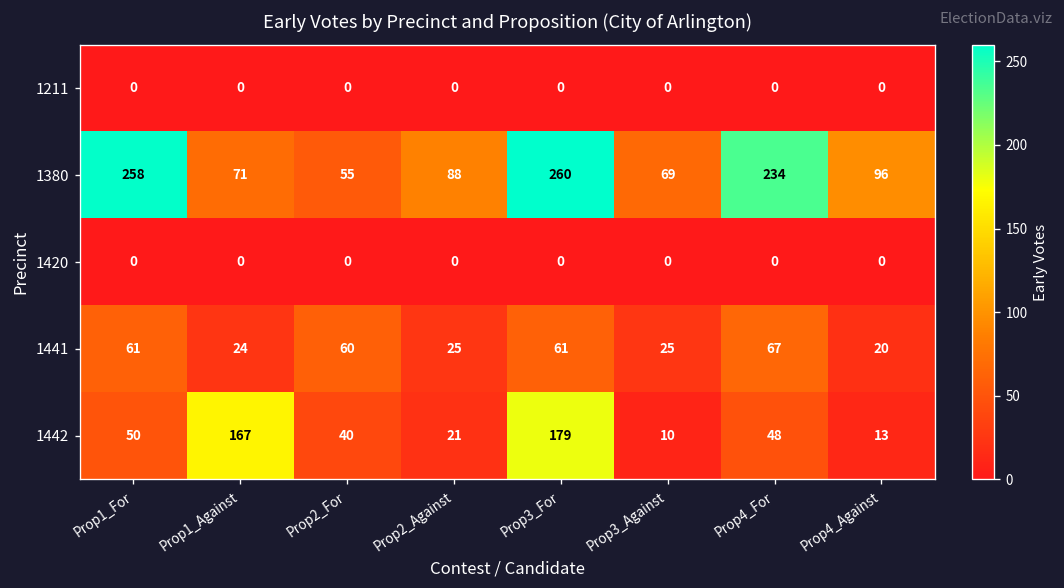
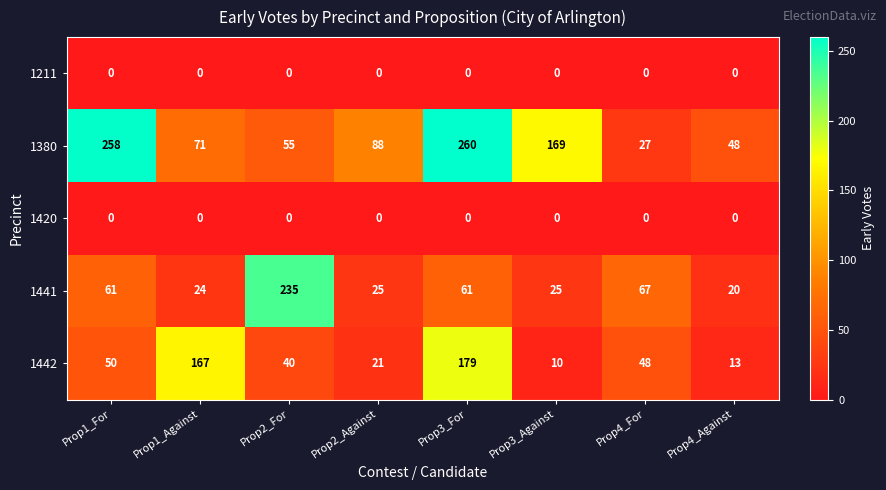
  {
    "1211": {
      "Prop1_For": 0,
      "Prop1_Against": 0,
      "Prop2_For": 0,
      "Prop2_Against": 0,
      "Prop3_For": 0,
      "Prop3_Against": 0,
      "Prop4_For": 0,
      "Prop4_Against": 0
    },
    "1380": {
      "Prop1_For": 258,
      "Prop1_Against": 71,
      "Prop2_For": 55,
      "Prop2_Against": 88,
      "Prop3_For": 260,
-     "Prop3_Against": 69,
-     "Prop4_For": 234,
-     "Prop4_Against": 96
+     "Prop3_Against": 169,
+     "Prop4_For": 27,
+     "Prop4_Against": 48
    },
    "1420": {
      "Prop1_For": 0,
      "Prop1_Against": 0,
      "Prop2_For": 0,
      "Prop2_Against": 0,
      "Prop3_For": 0,
      "Prop3_Against": 0,
      "Prop4_For": 0,
      "Prop4_Against": 0
    },
    "1441": {
      "Prop1_For": 61,
      "Prop1_Against": 24,
-     "Prop2_For": 60,
+     "Prop2_For": 235,
      "Prop2_Against": 25,
      "Prop3_For": 61,
      "Prop3_Against": 25,
      "Prop4_For": 67,
      "Prop4_Against": 20
    },
    "1442": {
      "Prop1_For": 50,
      "Prop1_Against": 167,
      "Prop2_For": 40,
      "Prop2_Against": 21,
      "Prop3_For": 179,
      "Prop3_Against": 10,
      "Prop4_For": 48,
      "Prop4_Against": 13
    }
  }
